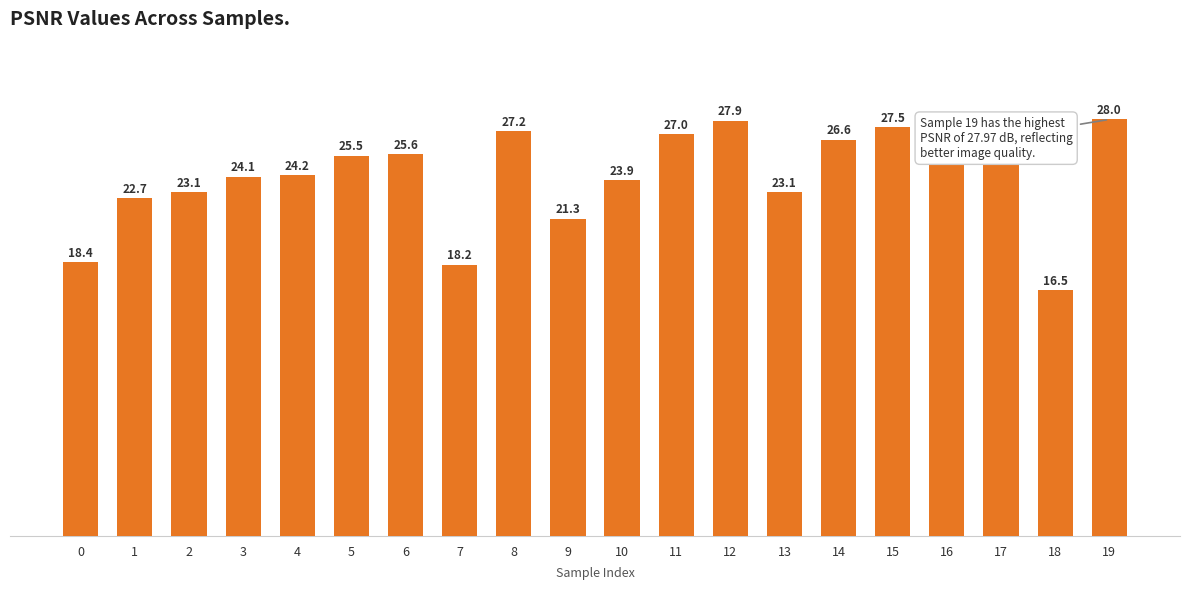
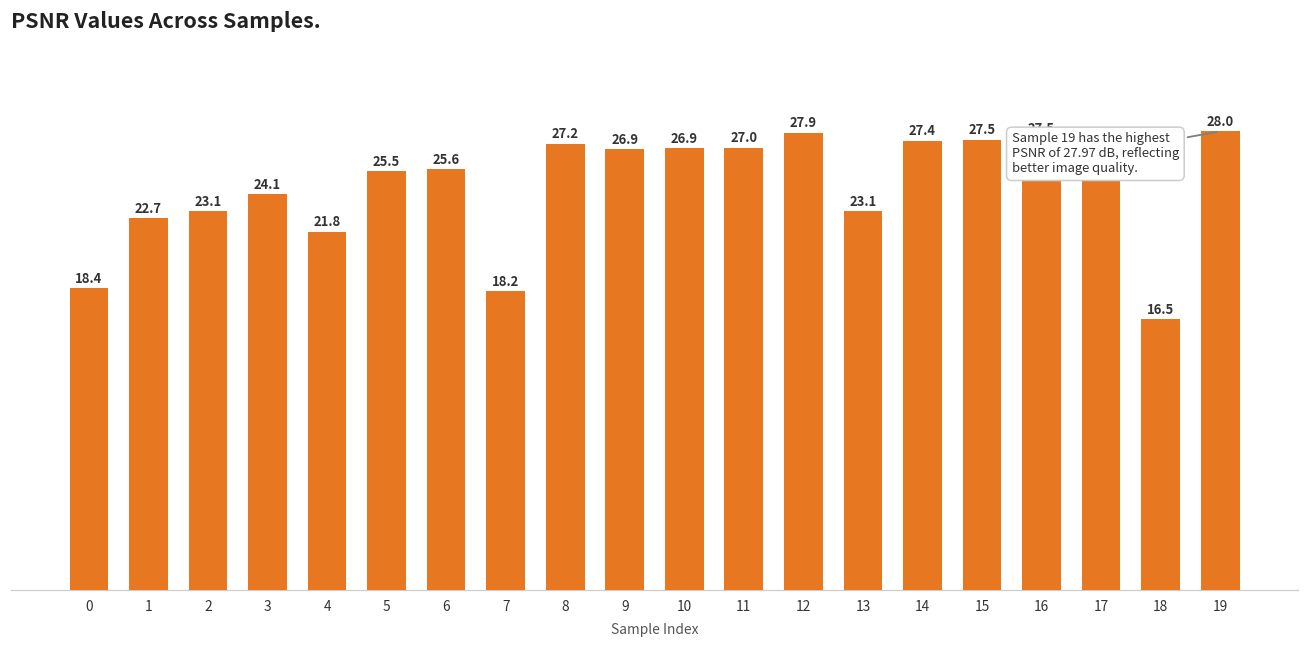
  {
    "0": 18.4,
    "1": 22.7,
    "2": 23.1,
    "3": 24.1,
-   "4": 24.2,
+   "4": 21.8,
    "5": 25.5,
    "6": 25.6,
    "7": 18.2,
    "8": 27.2,
-   "9": 21.3,
-   "10": 23.9,
+   "9": 26.9,
+   "10": 26.9,
    "11": 27.0,
    "12": 27.9,
    "13": 23.1,
-   "14": 26.6,
+   "14": 27.4,
    "15": 27.5,
    "18": 16.5,
    "19": 28.0
  }
